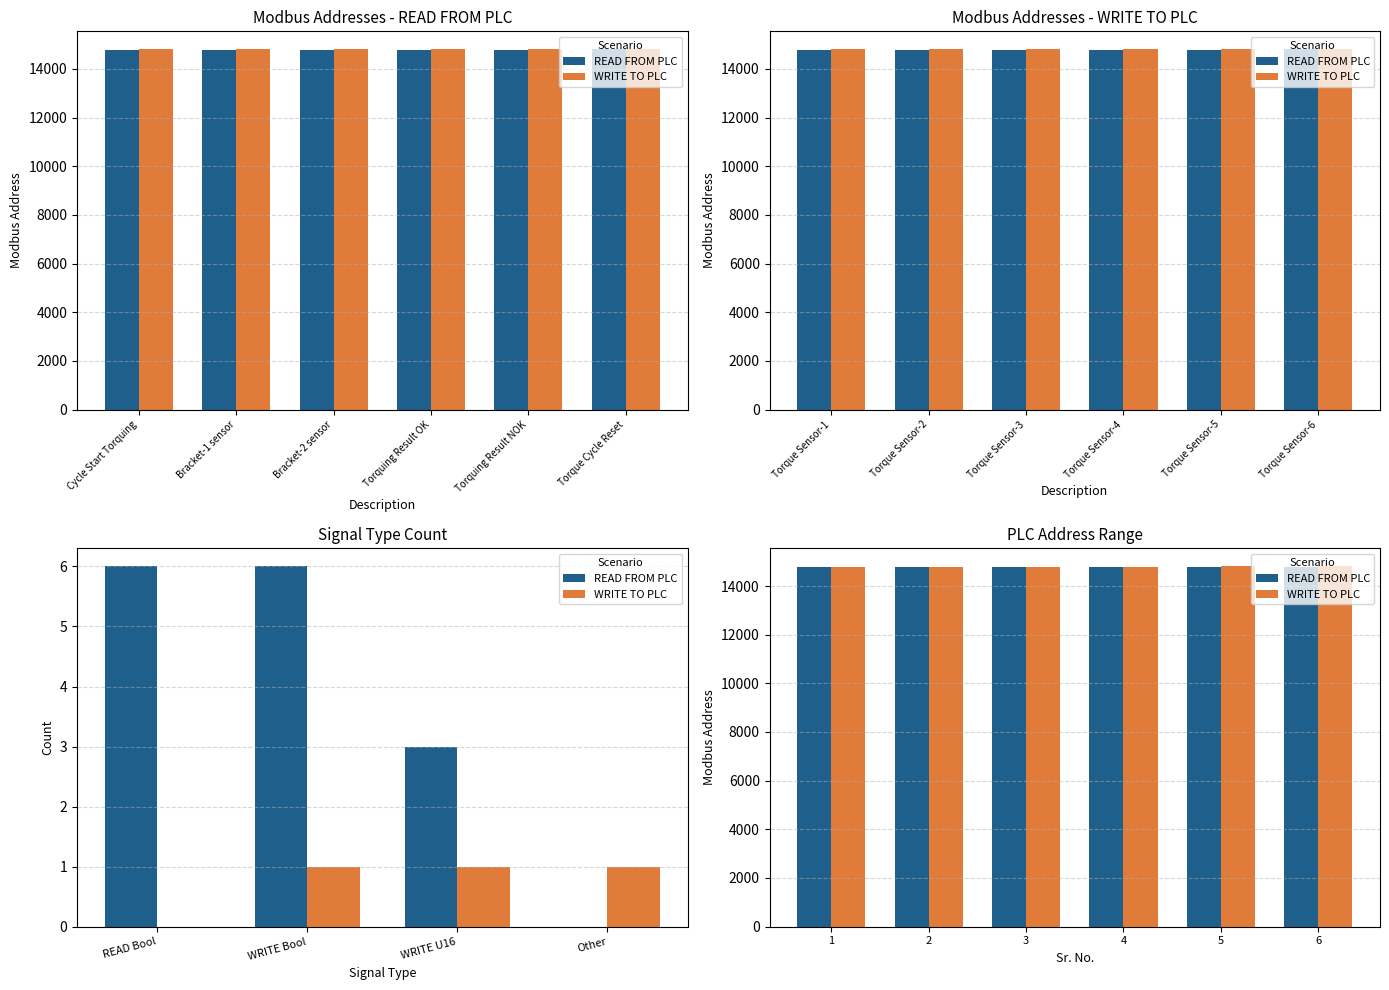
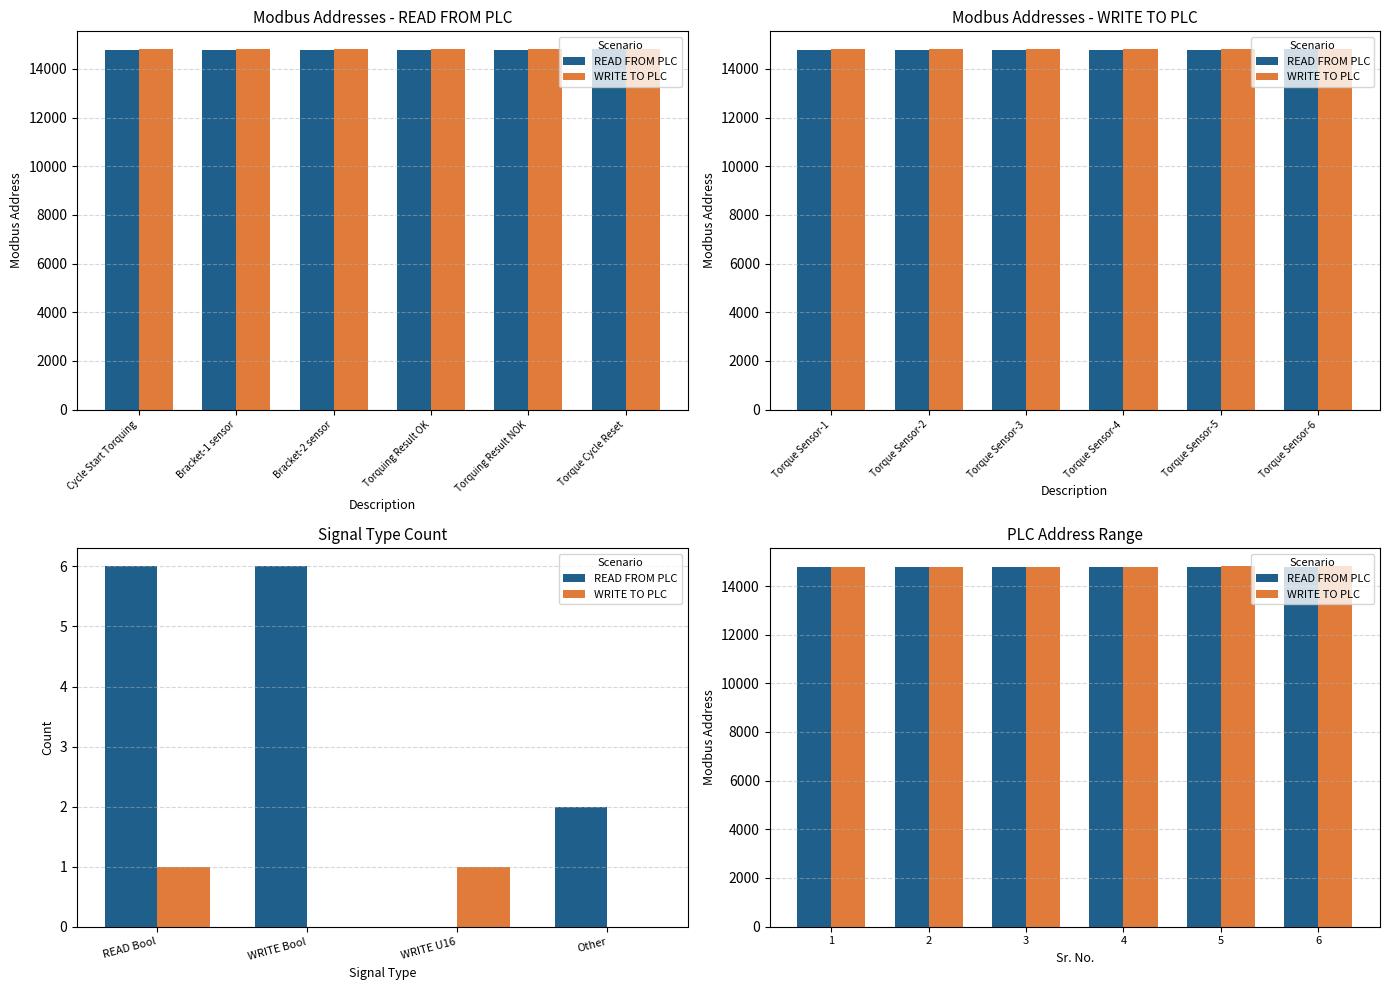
  {
    "Modbus Addresses - READ FROM PLC": {
      "READ FROM PLC": {
        "Cycle Start Torquing": 14800,
        "Bracket-1 sensor": 14800,
        "Bracket-2 sensor": 14800,
        "Torquing Result OK": 14800,
        "Torquing Result NOK": 14800
      },
      "WRITE TO PLC": {
        "Cycle Start Torquing": 14800,
        "Bracket-1 sensor": 14800,
        "Bracket-2 sensor": 14800,
        "Torquing Result OK": 14800,
        "Torquing Result NOK": 14800
      }
    },
    "Modbus Addresses - WRITE TO PLC": {
      "READ FROM PLC": {
        "Torque Sensor-1": 14800,
        "Torque Sensor-2": 14800,
        "Torque Sensor-3": 14800,
        "Torque Sensor-4": 14800,
        "Torque Sensor-5": 14800
      },
      "WRITE TO PLC": {
        "Torque Sensor-1": 14800,
        "Torque Sensor-2": 14800,
        "Torque Sensor-3": 14800,
        "Torque Sensor-4": 14800,
        "Torque Sensor-5": 14800
      }
    },
    "Signal Type Count": {
      "READ FROM PLC": {
        "READ Bool": 6,
        "WRITE Bool": 6,
-       "WRITE U16": 3,
-       "Other": 0
+       "WRITE U16": 0,
+       "Other": 2
      },
      "WRITE TO PLC": {
-       "READ Bool": 0,
-       "WRITE Bool": 1,
+       "READ Bool": 1,
+       "WRITE Bool": 0,
        "WRITE U16": 1,
-       "Other": 1
+       "Other": 0
      }
    },
    "PLC Address Range": {
      "READ FROM PLC": {
        "1": 14800,
        "2": 14800,
        "3": 14800,
        "4": 14800,
        "5": 14800
      },
      "WRITE TO PLC": {
        "1": 14800,
        "2": 14800,
        "3": 14800,
        "4": 14800,
        "5": 14800
      }
    }
  }
